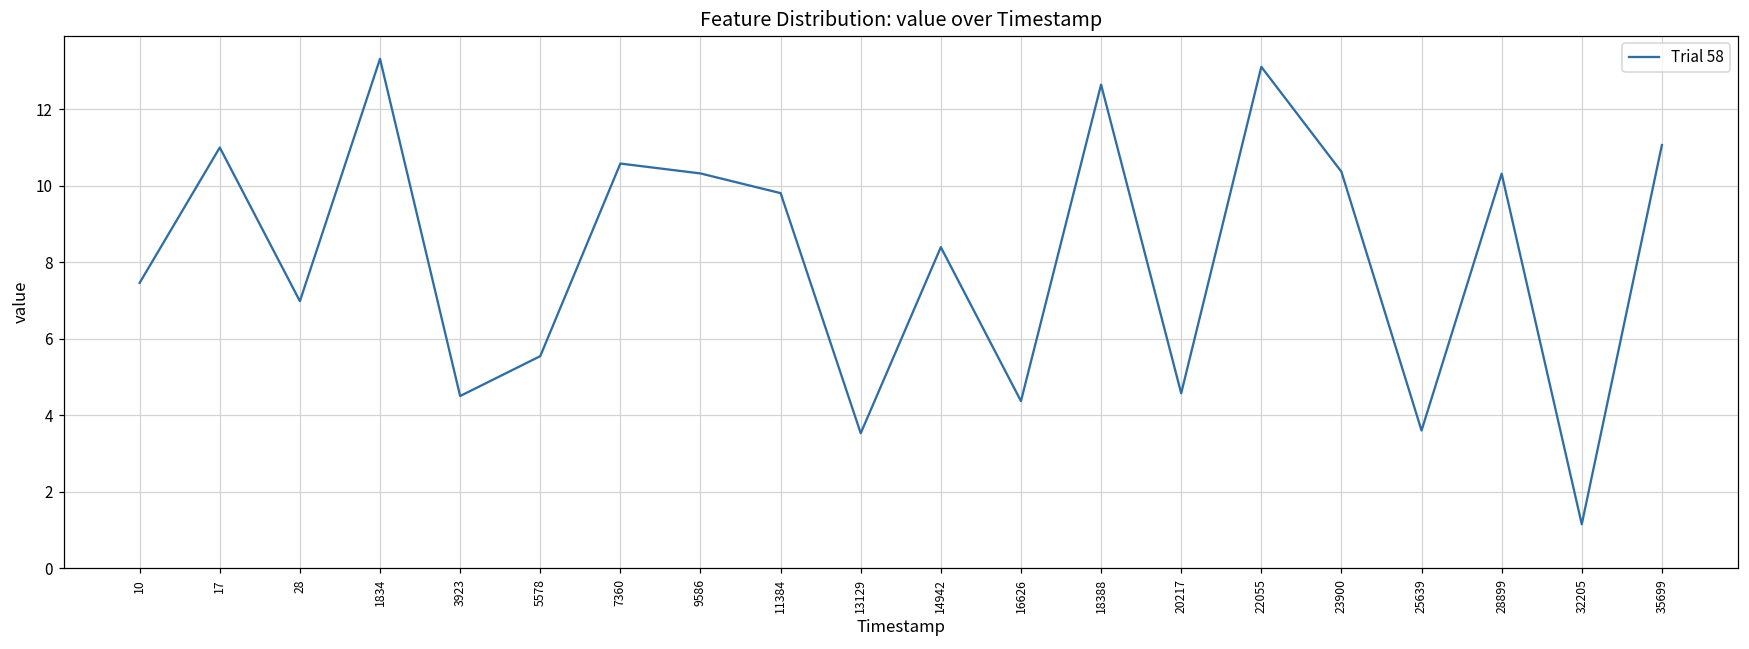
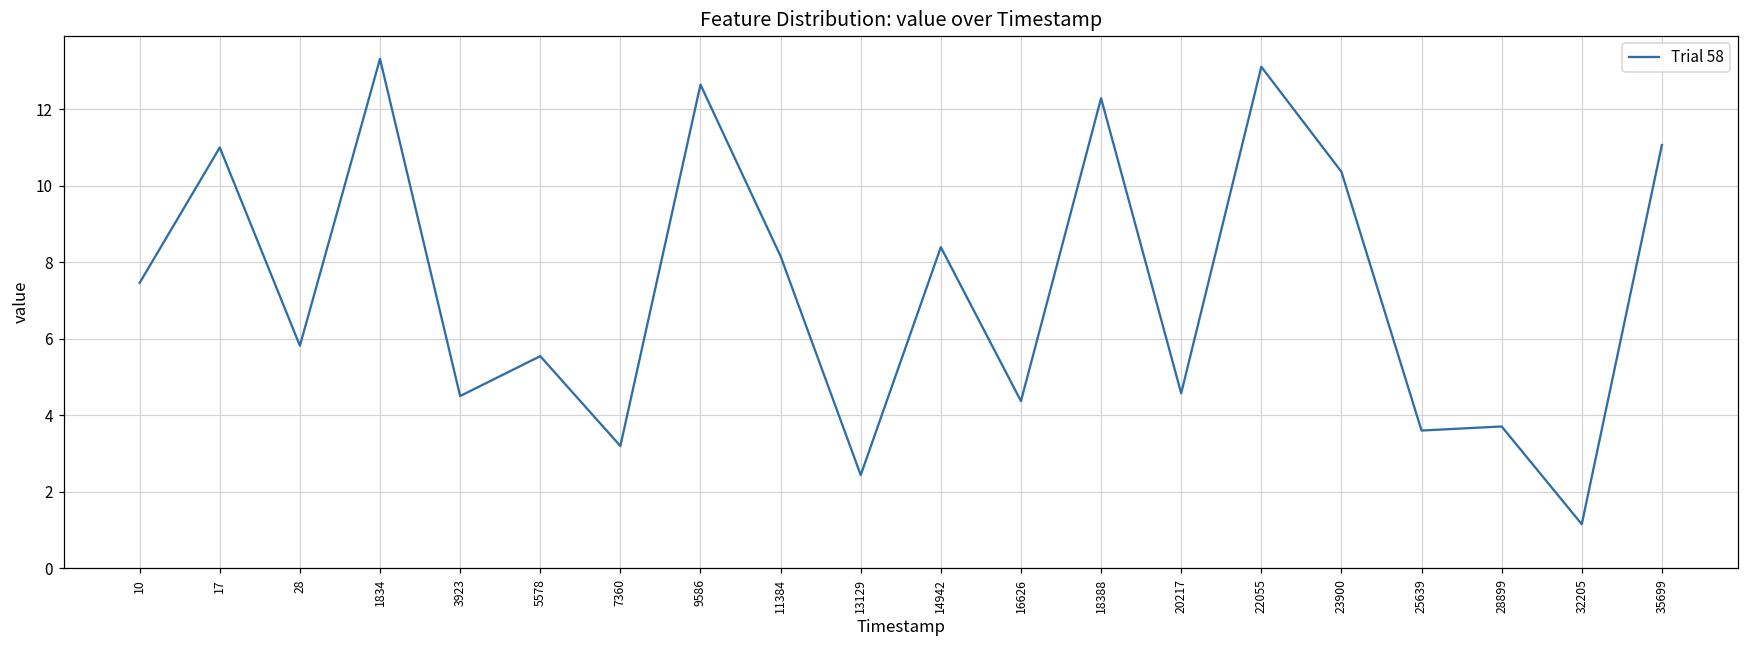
  {
    "10": 7.5,
    "17": 11.0,
-   "28": 7.0,
+   "28": 5.8,
    "1834": 13.3,
    "3923": 4.5,
    "5578": 5.5,
-   "7360": 10.6,
-   "9586": 10.3,
-   "11384": 9.8,
-   "13129": 3.5,
+   "7360": 3.2,
+   "9586": 12.6,
+   "11384": 8.2,
+   "13129": 2.4,
    "14942": 8.4,
    "16626": 4.4,
-   "18388": 12.6,
+   "18388": 12.3,
    "20217": 4.6,
    "22055": 13.1,
    "23900": 10.4,
    "25639": 3.6,
-   "28899": 10.3,
+   "28899": 3.7,
    "32205": 1.2,
    "35699": 11.1
  }
